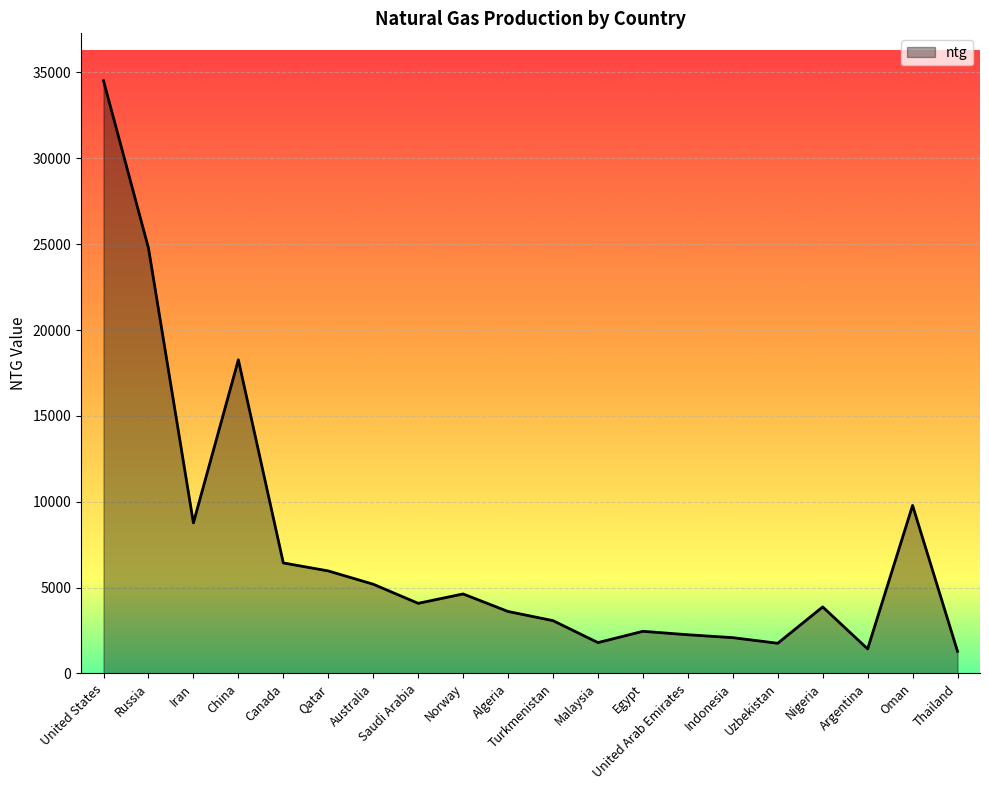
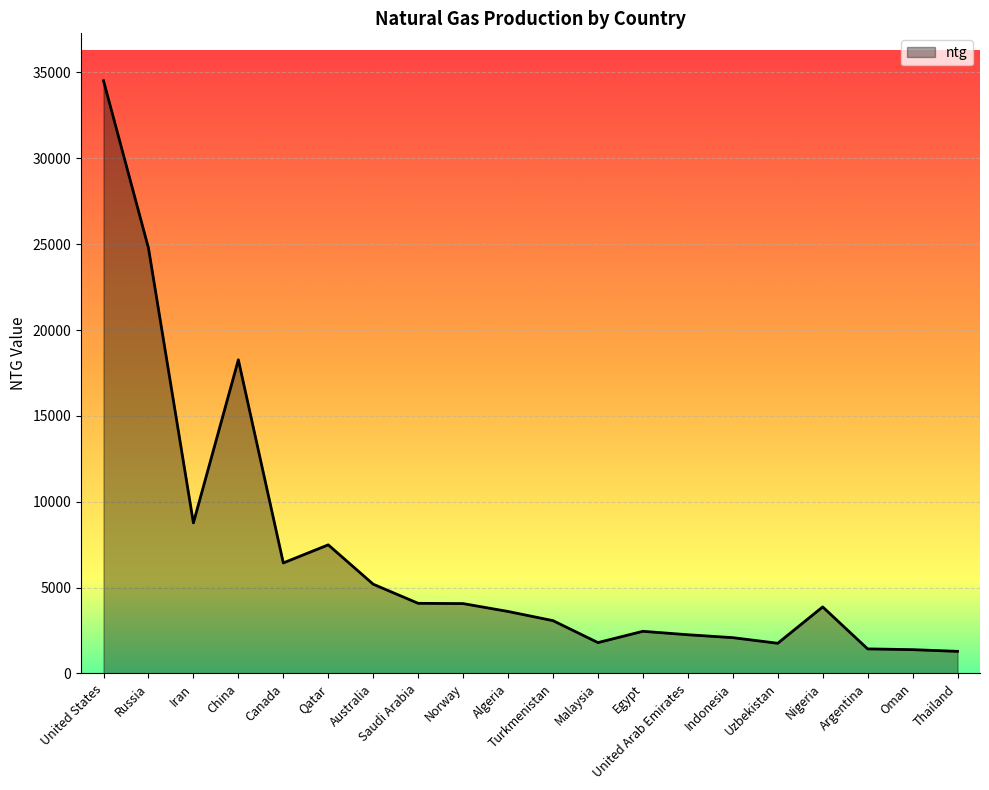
  {
    "United States": 34500,
    "Russia": 24800,
    "Iran": 8800,
    "China": 18300,
    "Canada": 6400,
-   "Qatar": 6000,
+   "Qatar": 7500,
    "Australia": 5200,
    "Saudi Arabia": 4100,
-   "Norway": 4600,
+   "Norway": 4100,
    "Algeria": 3600,
    "Turkmenistan": 3100,
    "Malaysia": 1800,
    "Egypt": 2500,
    "United Arab Emirates": 2300,
    "Indonesia": 2100,
    "Uzbekistan": 1800,
    "Nigeria": 3900,
    "Argentina": 1400,
-   "Oman": 9800,
+   "Oman": 1400,
    "Thailand": 1300
  }
